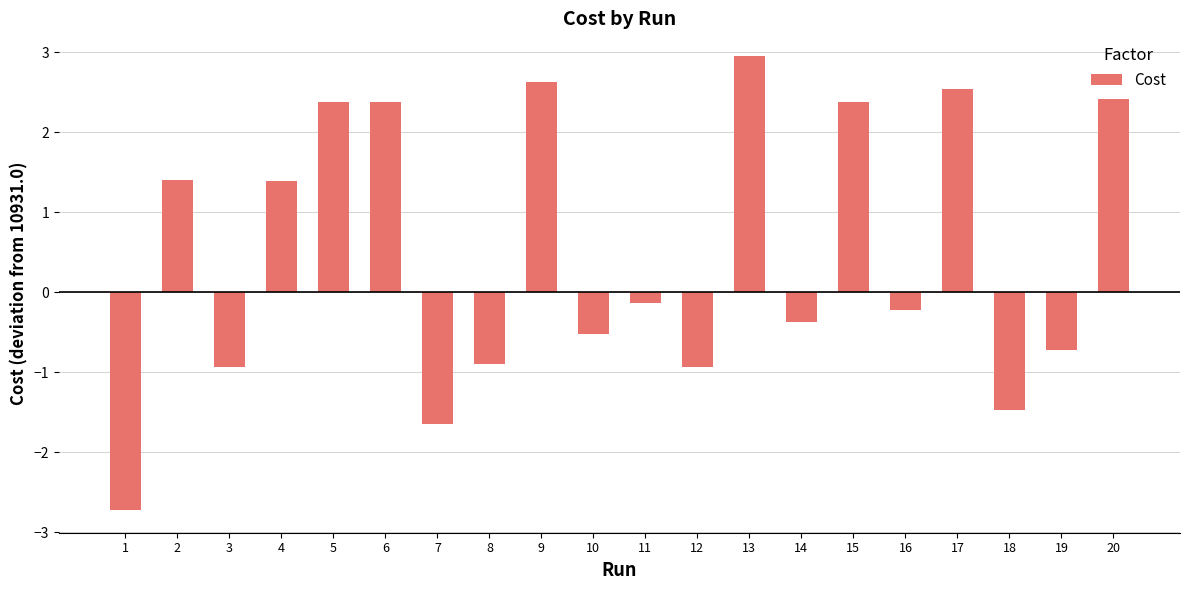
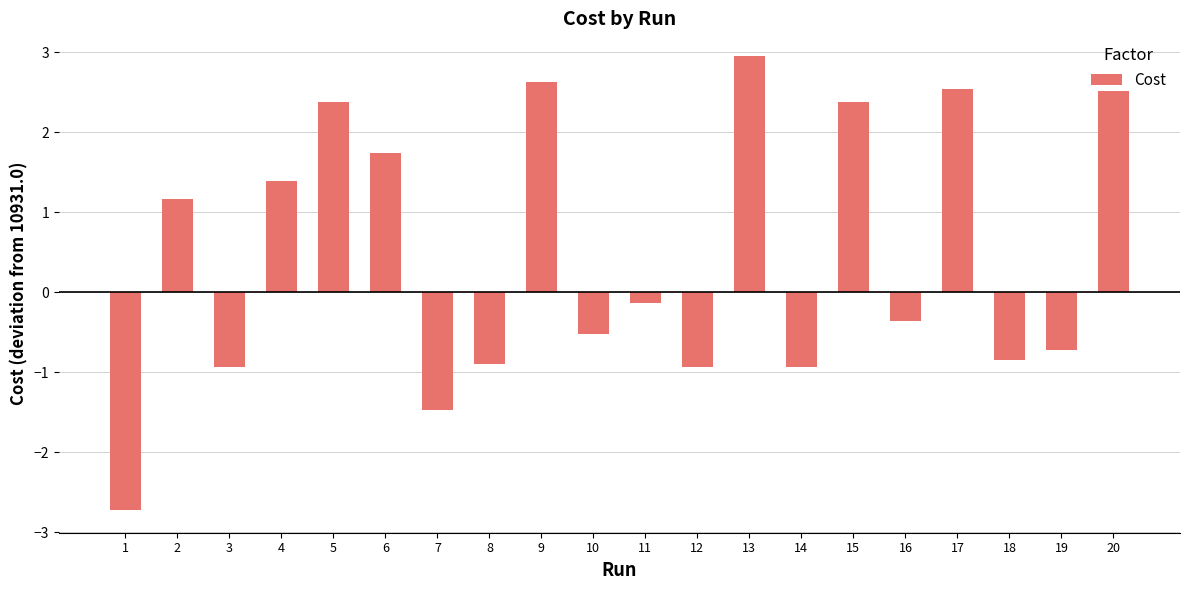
  {
    "1": -2.7,
-   "2": 1.4,
+   "2": 1.2,
    "3": -0.9,
    "4": 1.4,
    "5": 2.4,
-   "6": 2.4,
-   "7": -1.7,
+   "6": 1.7,
+   "7": -1.5,
    "8": -0.9,
    "9": 2.6,
    "10": -0.5,
    "11": -0.1,
    "12": -0.9,
    "13": 3.0,
-   "14": -0.4,
+   "14": -0.9,
    "15": 2.4,
-   "16": -0.2,
+   "16": -0.4,
    "17": 2.5,
-   "18": -1.5,
+   "18": -0.8,
    "19": -0.7,
-   "20": 2.4
+   "20": 2.5
  }
